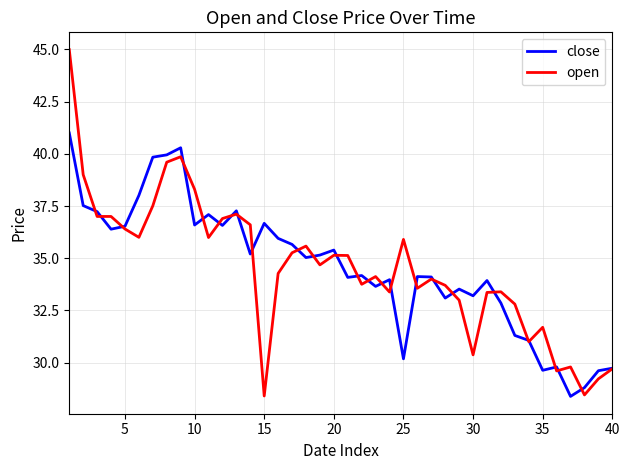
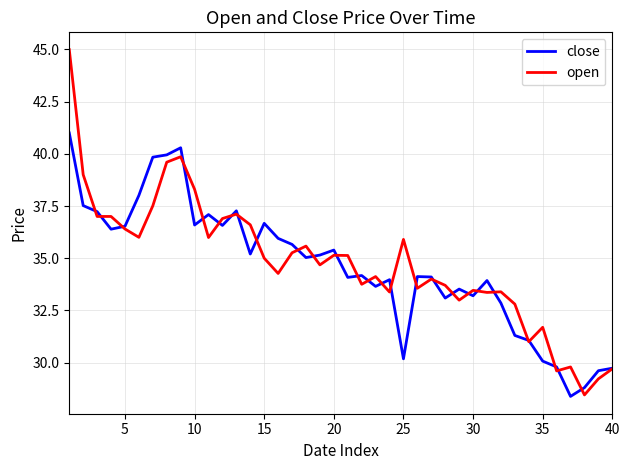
  {
    "close": {
      "5": 36.5,
      "10": 36.6,
      "15": 36.7,
      "20": 35.4,
      "25": 30.2,
      "30": 33.2,
-     "35": 29.6
+     "35": 30.1
    },
    "open": {
      "5": 36.4,
      "10": 38.3,
-     "15": 28.4,
+     "15": 35.0,
      "20": 35.1,
      "25": 35.9,
-     "30": 30.4,
+     "30": 33.5,
      "35": 31.7
    }
  }
